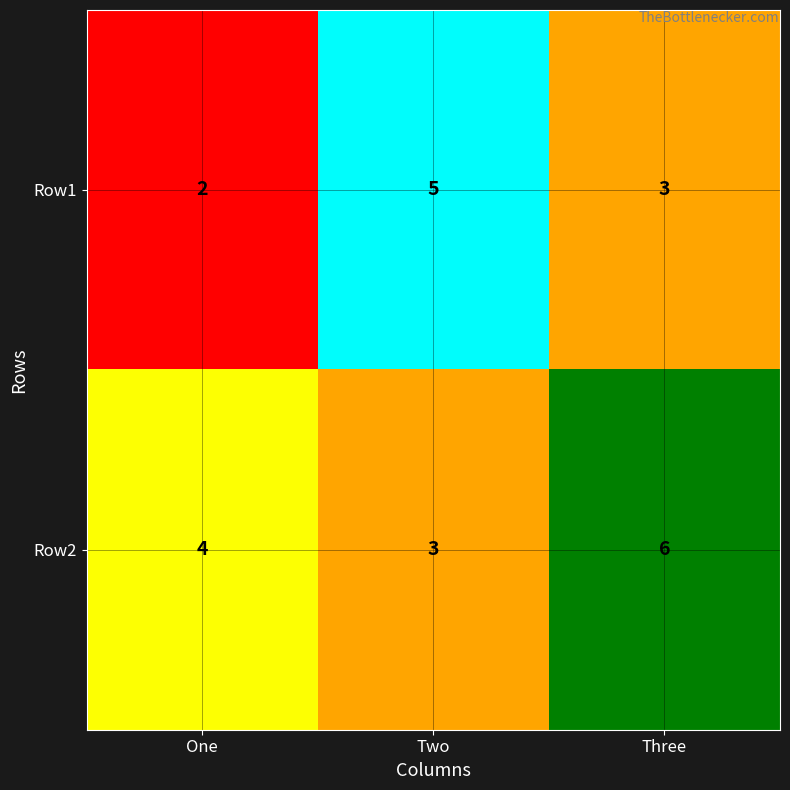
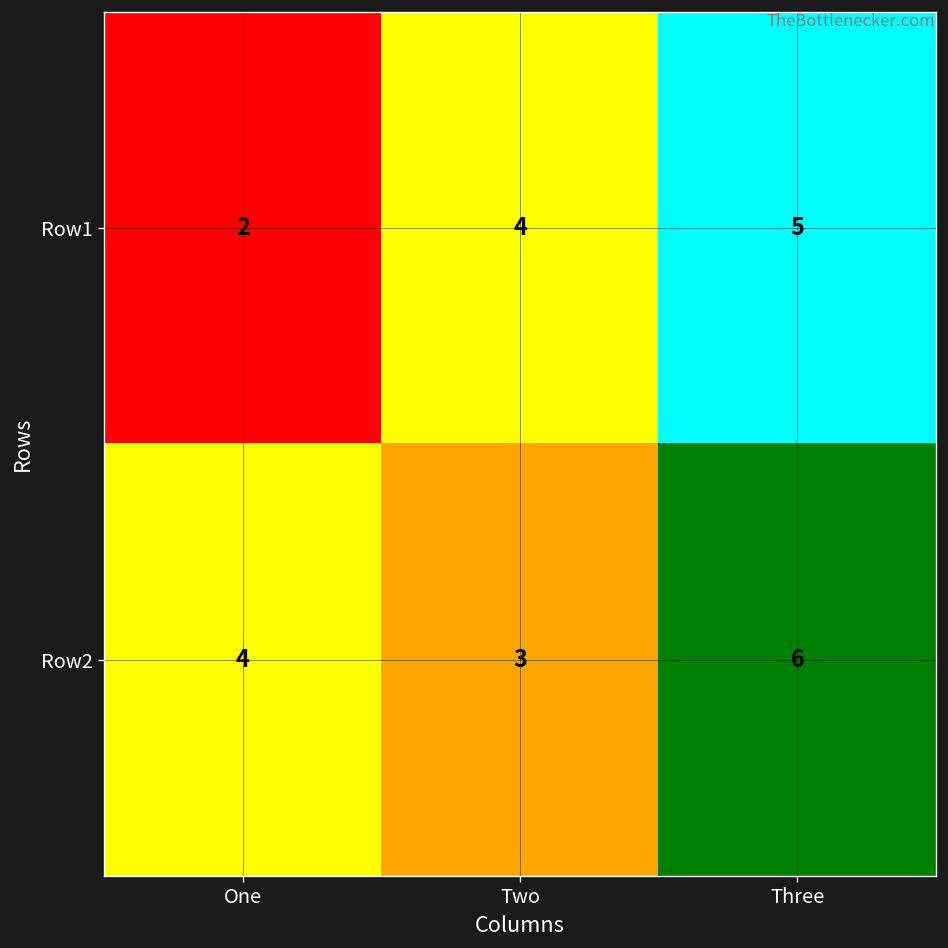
  {
    "Row1": {
      "One": 2,
-     "Two": 5,
-     "Three": 3
+     "Two": 4,
+     "Three": 5
    },
    "Row2": {
      "One": 4,
      "Two": 3,
      "Three": 6
    }
  }
